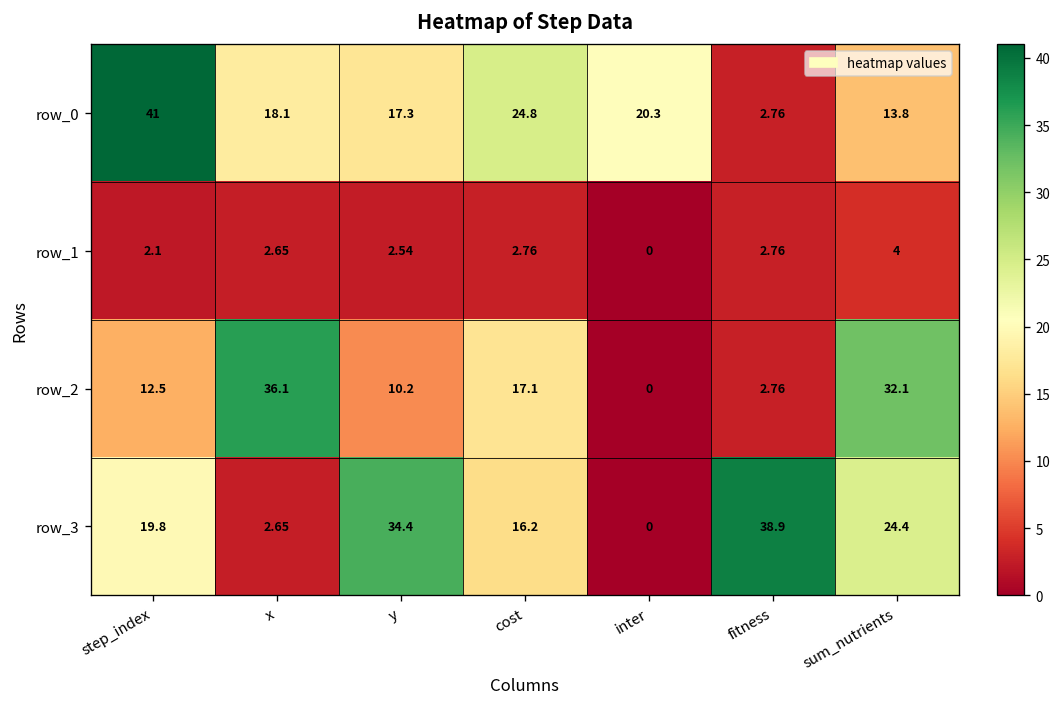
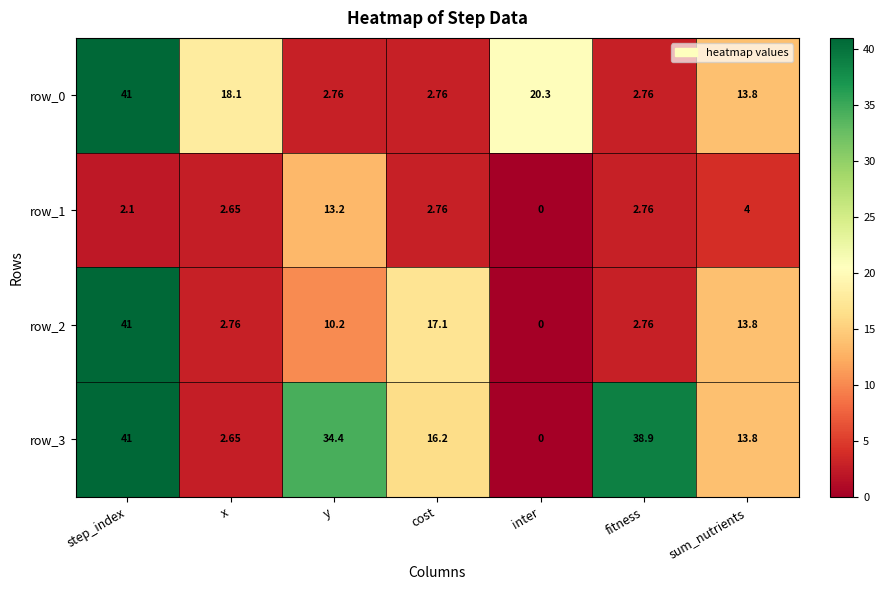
  {
    "row_0": {
      "step_index": 41,
      "x": 18.1,
-     "y": 17.3,
-     "cost": 24.8,
+     "y": 2.76,
+     "cost": 2.76,
      "inter": 20.3,
      "fitness": 2.76,
      "sum_nutrients": 13.8
    },
    "row_1": {
      "step_index": 2.1,
      "x": 2.65,
-     "y": 2.54,
+     "y": 13.2,
      "cost": 2.76,
      "inter": 0,
      "fitness": 2.76,
      "sum_nutrients": 4
    },
    "row_2": {
-     "step_index": 12.5,
-     "x": 36.1,
+     "step_index": 41,
+     "x": 2.76,
      "y": 10.2,
      "cost": 17.1,
      "inter": 0,
      "fitness": 2.76,
-     "sum_nutrients": 32.1
+     "sum_nutrients": 13.8
    },
    "row_3": {
-     "step_index": 19.8,
+     "step_index": 41,
      "x": 2.65,
      "y": 34.4,
      "cost": 16.2,
      "inter": 0,
      "fitness": 38.9,
-     "sum_nutrients": 24.4
+     "sum_nutrients": 13.8
    }
  }
